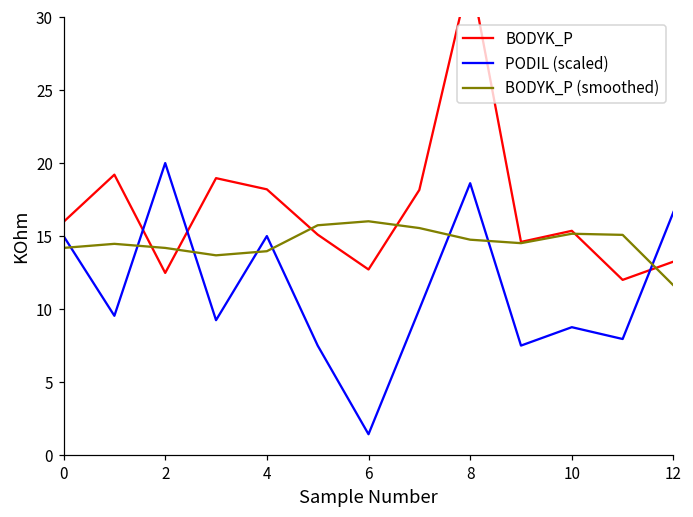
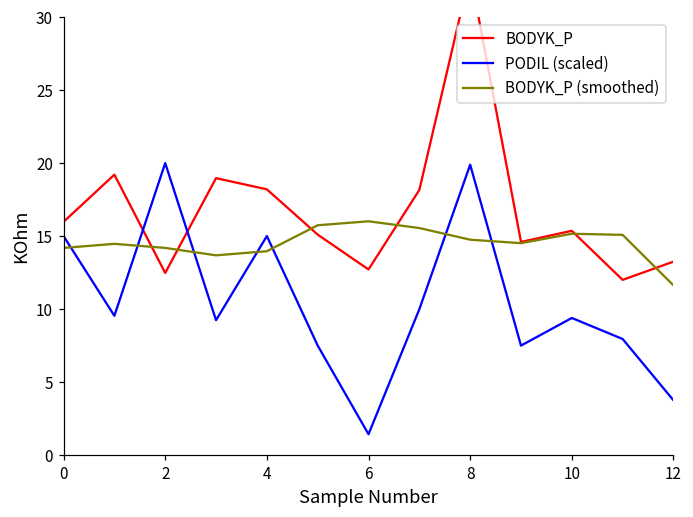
  {
    "BODYK_P": {
      "0": 16.0,
      "2": 12.5,
      "4": 18.2,
      "6": 12.7,
      "10": 15.4,
      "12": 13.3
    },
    "PODIL (scaled)": {
      "0": 15.0,
      "2": 20.0,
      "4": 15.0,
      "6": 1.4,
-     "8": 18.6,
-     "10": 8.8,
-     "12": 16.7
+     "8": 19.9,
+     "10": 9.4,
+     "12": 3.8
    },
    "BODYK_P (smoothed)": {
      "0": 14.2,
      "2": 14.2,
      "4": 14.0,
      "6": 16.0,
      "8": 14.8,
      "10": 15.2,
      "12": 11.6
    }
  }
